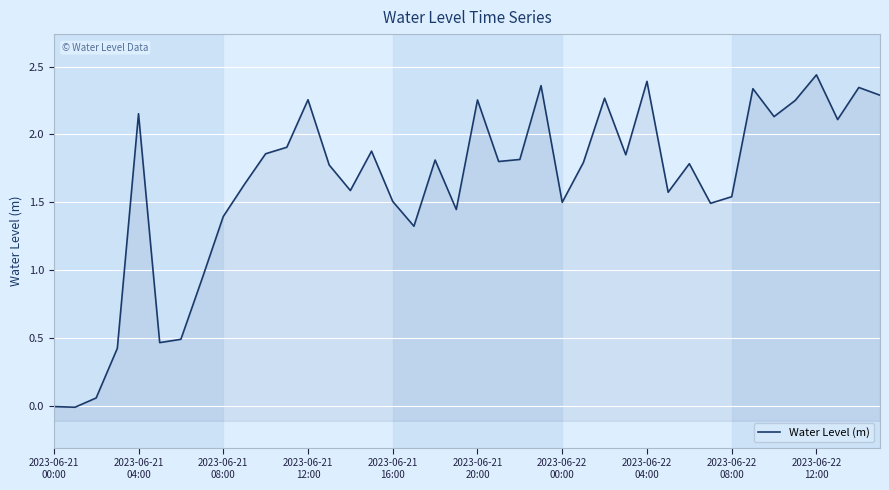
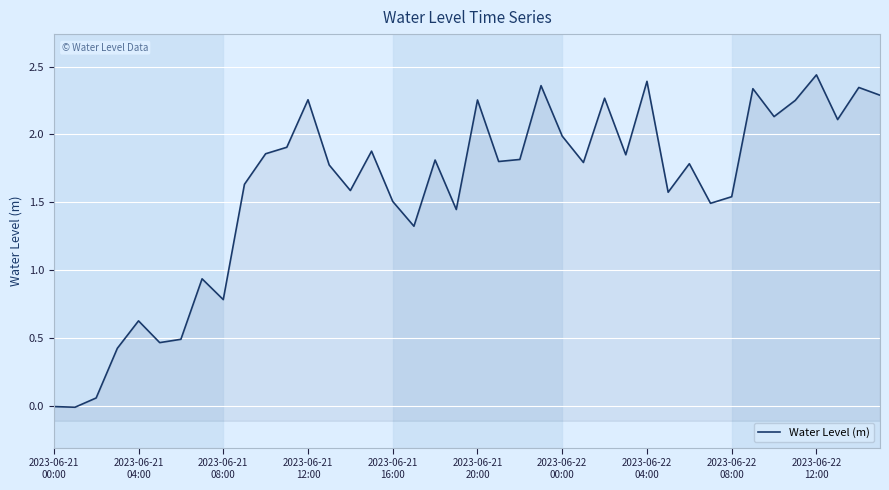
  {
    "2023-06-21 00:00": 0.00,
-   "2023-06-21 04:00": 2.15,
-   "2023-06-21 08:00": 1.40,
+   "2023-06-21 04:00": 0.63,
+   "2023-06-21 08:00": 0.78,
    "2023-06-21 12:00": 2.26,
    "2023-06-21 16:00": 1.51,
    "2023-06-21 20:00": 2.25,
-   "2023-06-22 00:00": 1.50,
+   "2023-06-22 00:00": 1.99,
    "2023-06-22 04:00": 2.39,
    "2023-06-22 08:00": 1.54,
    "2023-06-22 12:00": 2.44
  }
